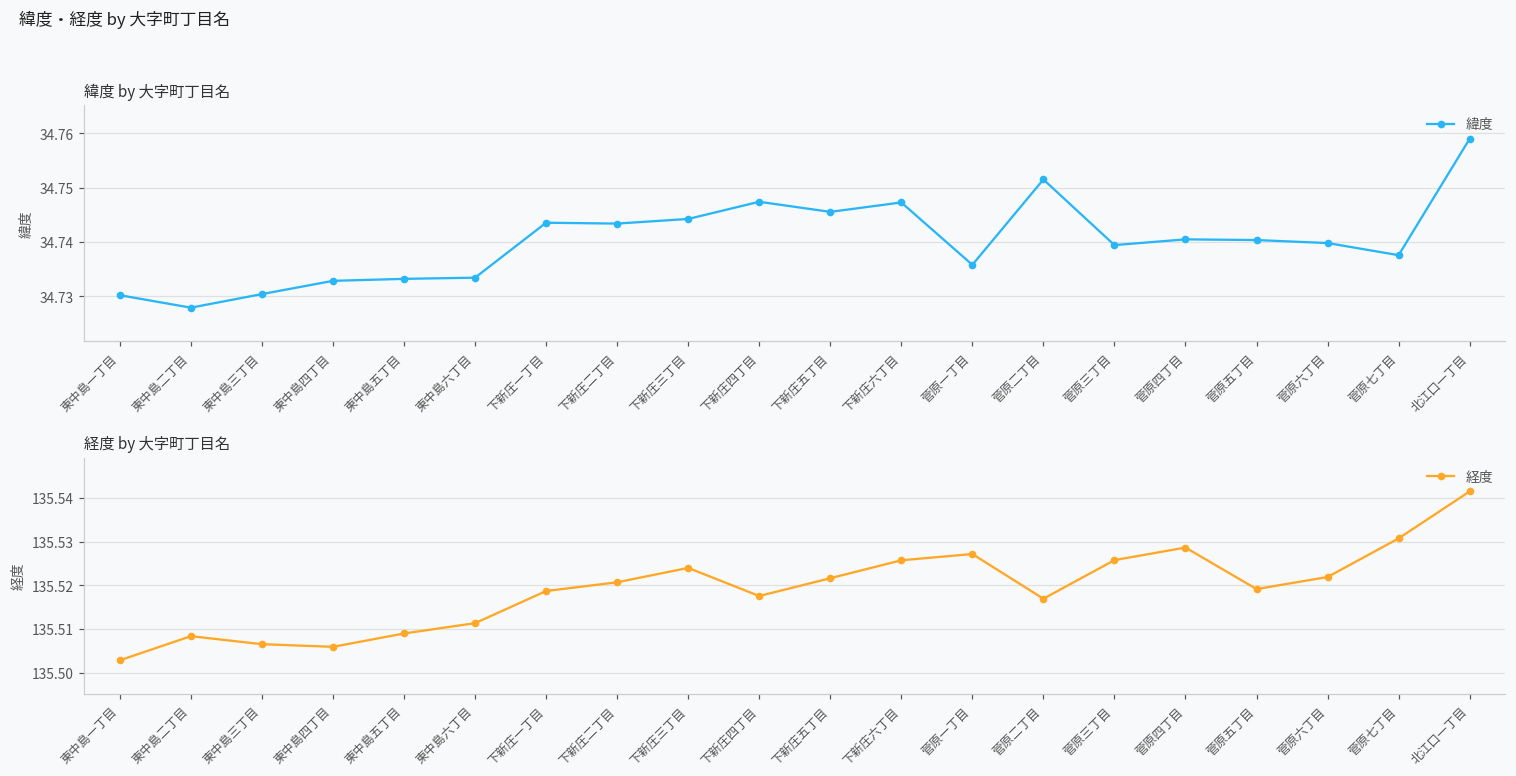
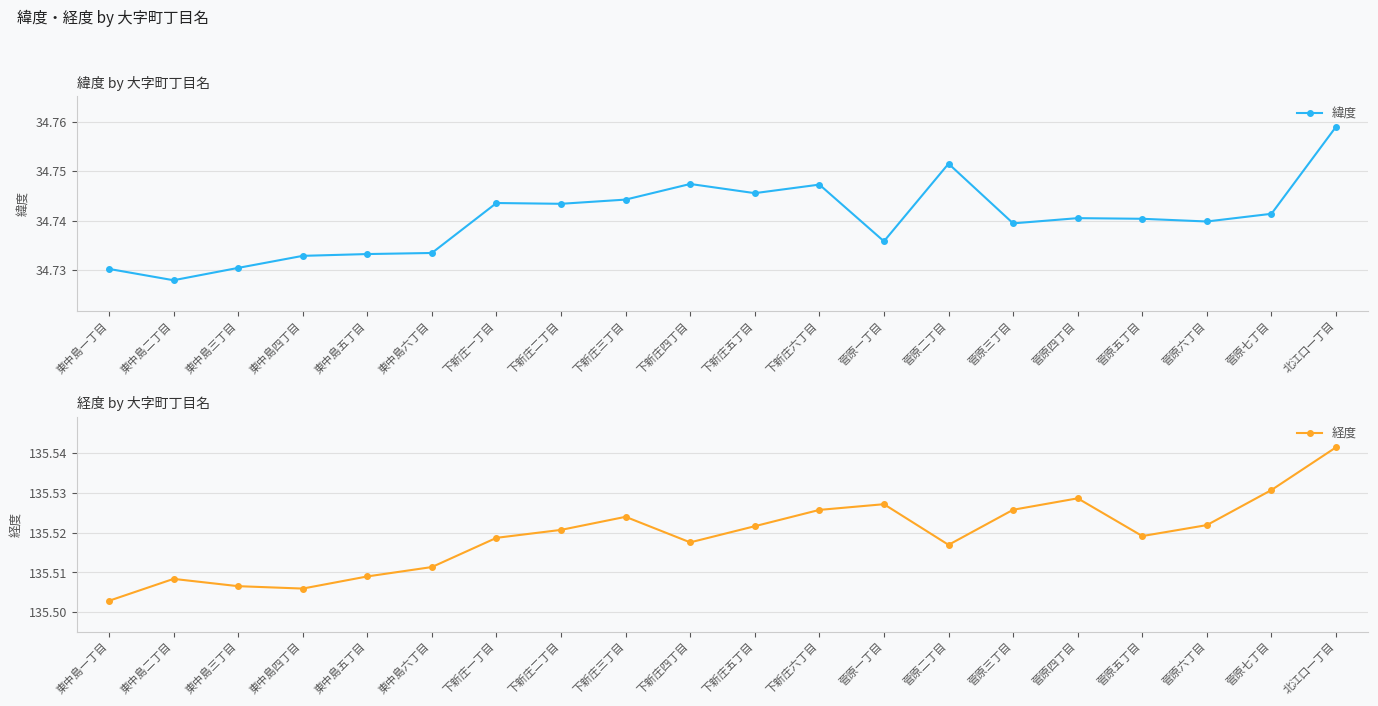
  {
    "緯度 by 大字町丁目名": {
      "東中島一丁目": 34.730,
      "東中島二丁目": 34.728,
      "東中島三丁目": 34.730,
      "東中島四丁目": 34.733,
      "東中島五丁目": 34.733,
      "東中島六丁目": 34.733,
      "下新庄一丁目": 34.744,
      "下新庄二丁目": 34.743,
      "下新庄三丁目": 34.744,
      "下新庄四丁目": 34.747,
      "下新庄五丁目": 34.746,
      "下新庄六丁目": 34.747,
      "菅原一丁目": 34.736,
      "菅原二丁目": 34.752,
      "菅原三丁目": 34.739,
      "菅原四丁目": 34.740,
      "菅原五丁目": 34.740,
      "菅原六丁目": 34.740,
-     "菅原七丁目": 34.738,
+     "菅原七丁目": 34.741,
      "北江口一丁目": 34.759
    },
    "経度 by 大字町丁目名": {
      "東中島一丁目": 135.503,
      "東中島二丁目": 135.508,
      "東中島三丁目": 135.507,
      "東中島四丁目": 135.506,
      "東中島五丁目": 135.509,
      "東中島六丁目": 135.511,
      "下新庄一丁目": 135.519,
      "下新庄二丁目": 135.521,
      "下新庄三丁目": 135.524,
      "下新庄四丁目": 135.518,
      "下新庄五丁目": 135.522,
      "下新庄六丁目": 135.526,
      "菅原一丁目": 135.527,
      "菅原二丁目": 135.517,
      "菅原三丁目": 135.526,
      "菅原四丁目": 135.529,
      "菅原五丁目": 135.519,
      "菅原六丁目": 135.522,
      "菅原七丁目": 135.531,
      "北江口一丁目": 135.541
    }
  }
